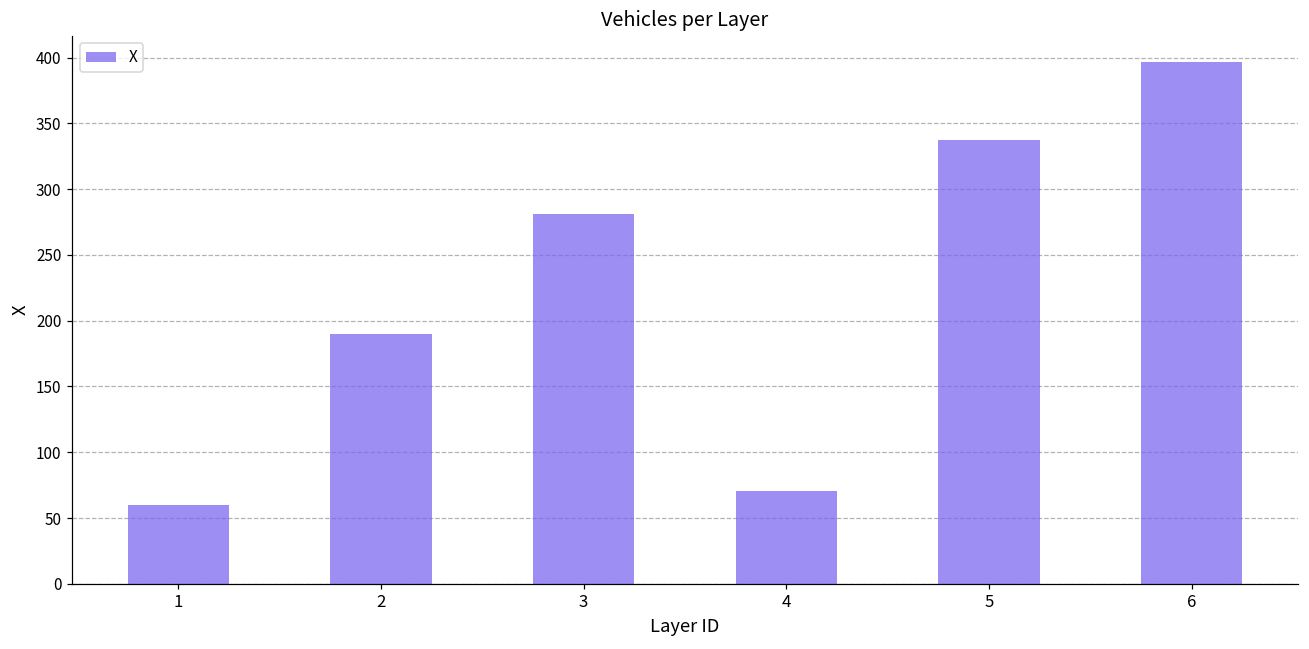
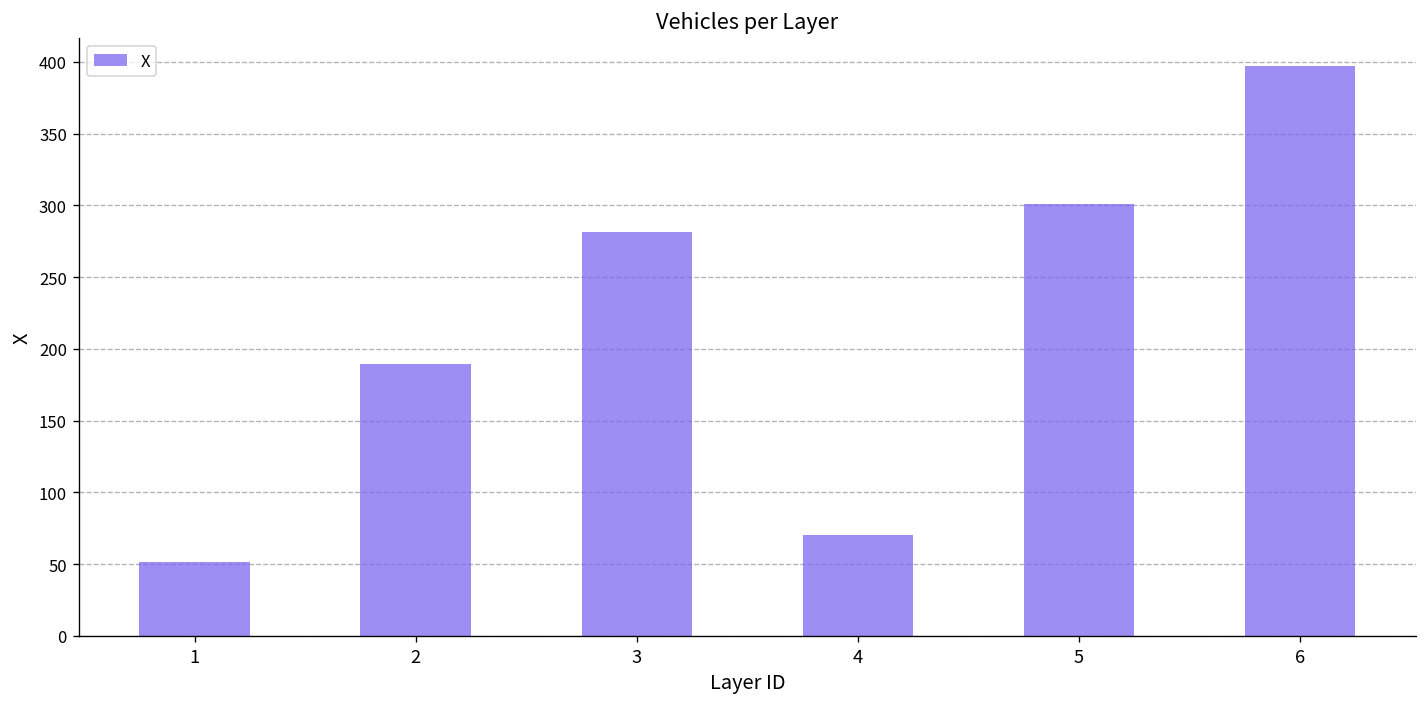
  {
-   "1": 60,
+   "1": 52,
    "2": 190,
    "3": 281,
    "4": 70,
-   "5": 337,
+   "5": 301,
    "6": 397
  }
